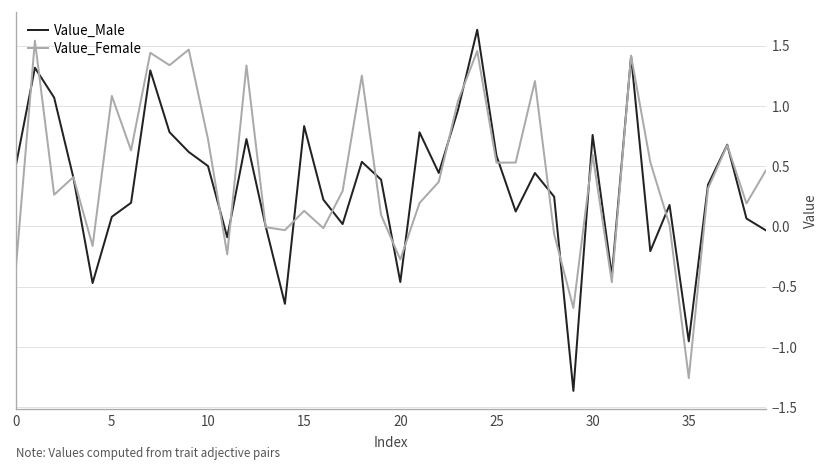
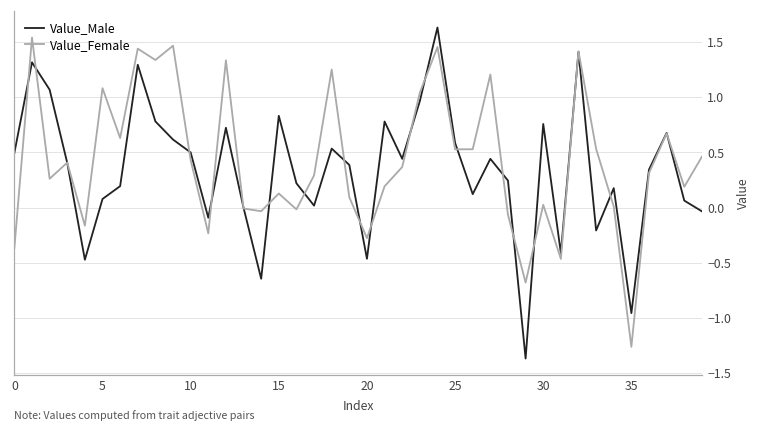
  {
    "Value_Male": {
      "0": 0.50,
      "5": 0.08,
      "10": 0.50,
      "15": 0.83,
      "20": -0.46,
      "25": 0.59,
      "30": 0.76,
      "35": -0.95
    },
    "Value_Female": {
      "0": -0.37,
      "5": 1.08,
-     "10": 0.72,
+     "10": 0.43,
      "15": 0.13,
      "20": -0.28,
      "25": 0.53,
-     "30": 0.59,
+     "30": 0.03,
      "35": -1.26
    }
  }
